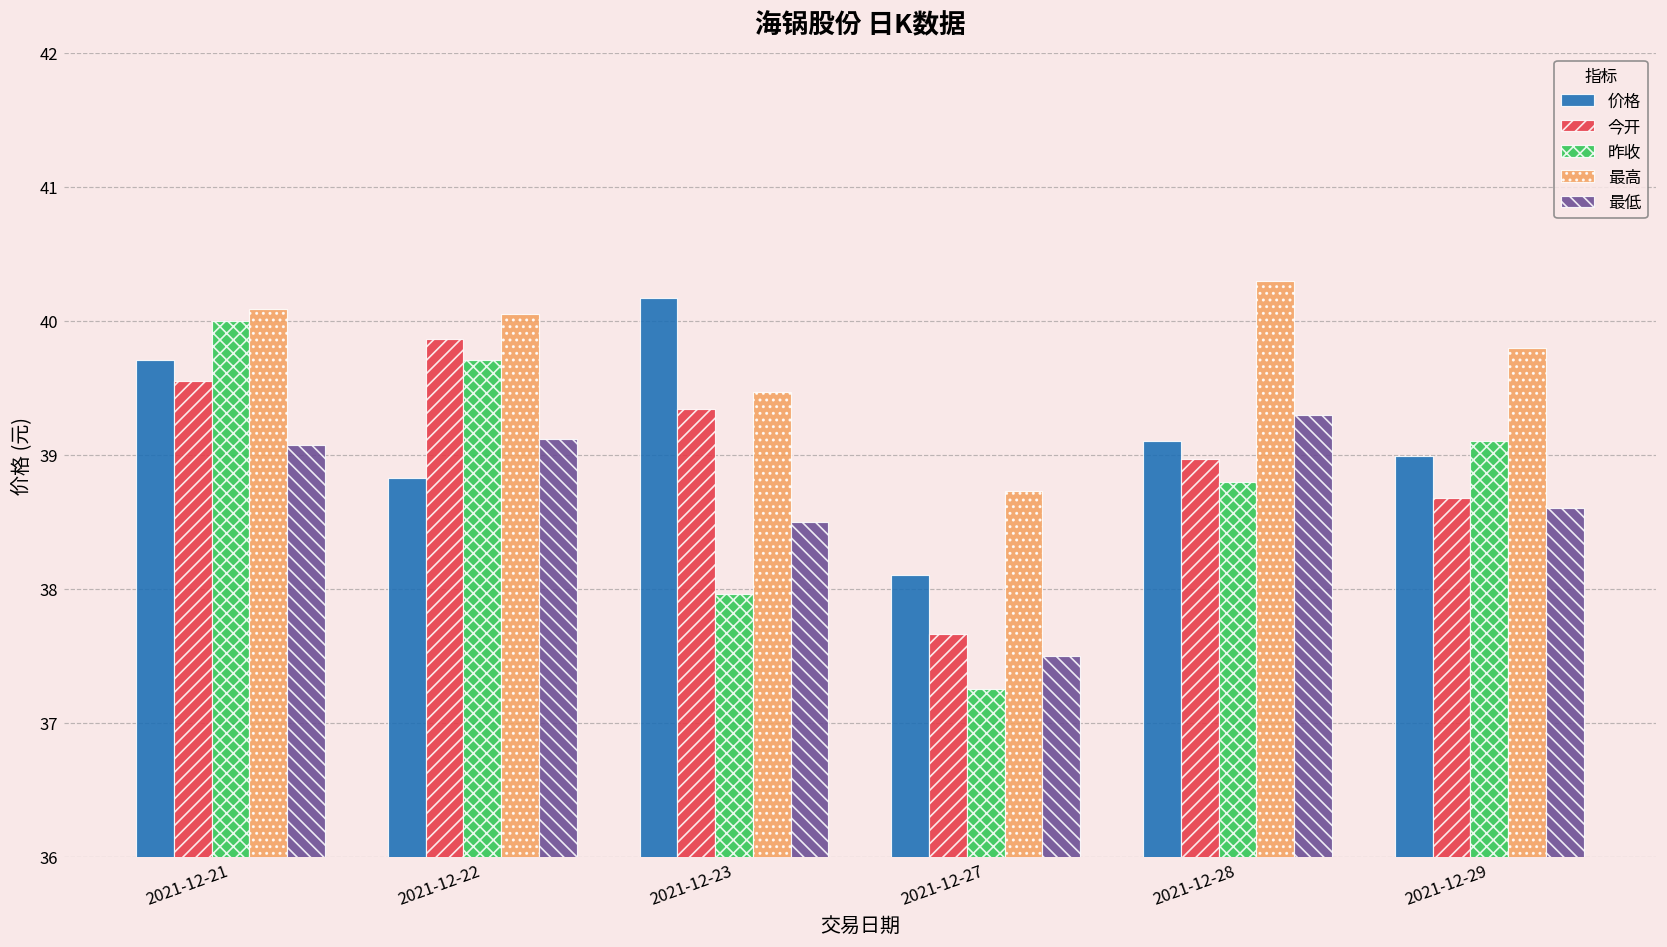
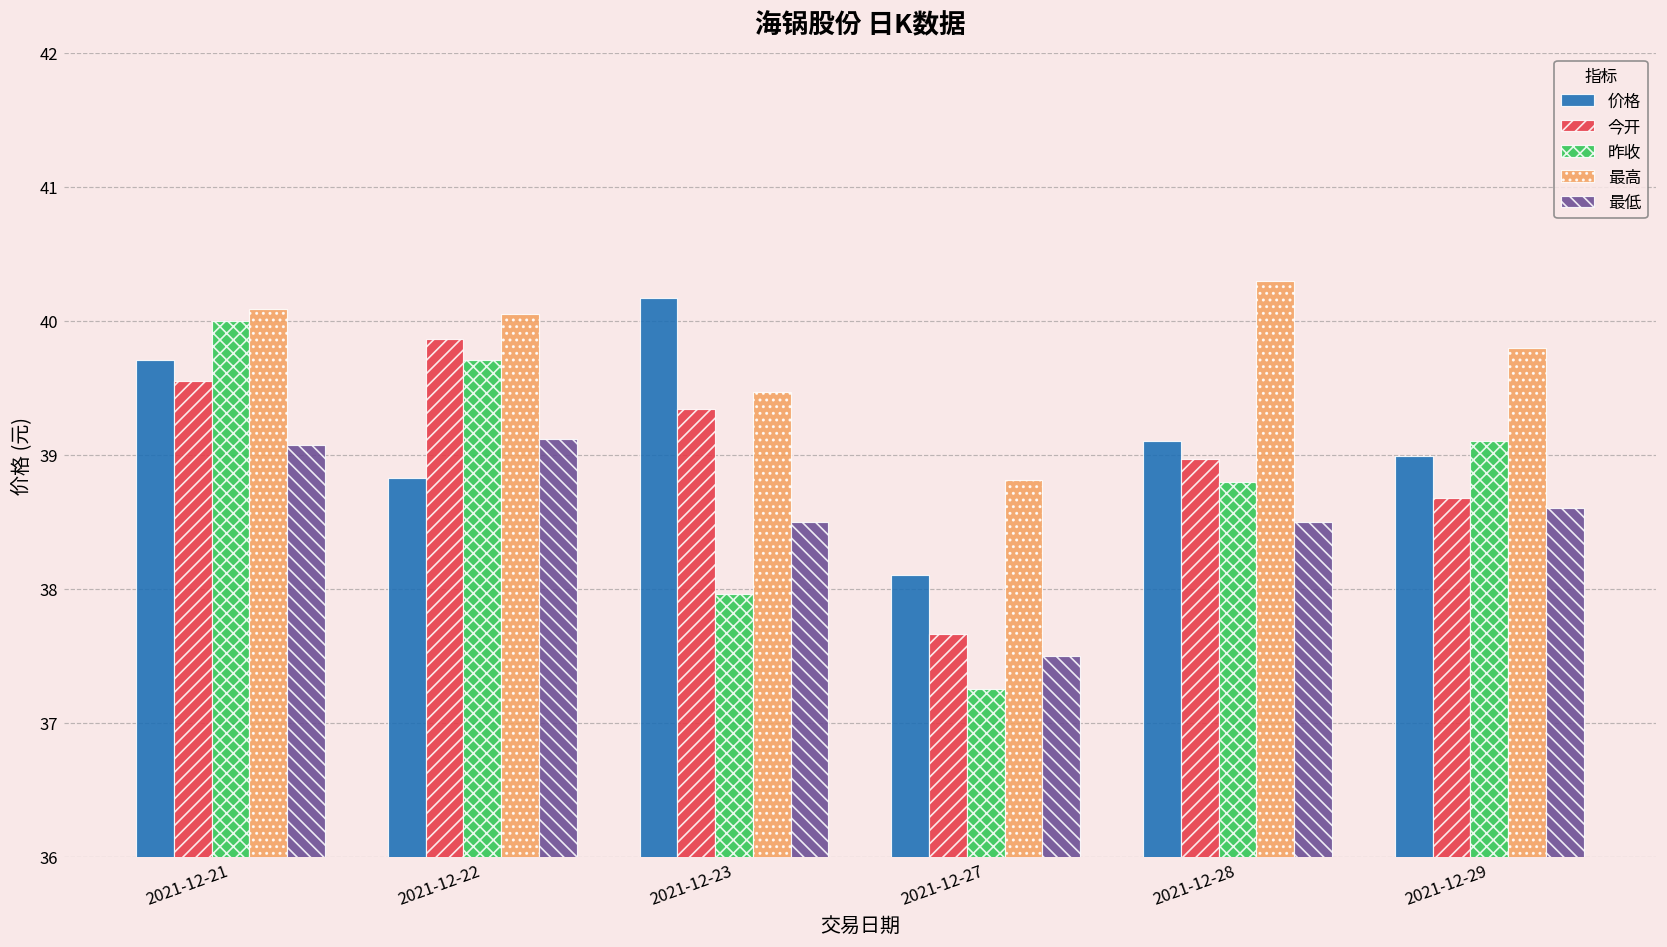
  {
    "价格": {
      "2021-12-21": 39.71,
      "2021-12-22": 38.83,
      "2021-12-23": 40.17,
      "2021-12-27": 38.10,
      "2021-12-28": 39.10,
      "2021-12-29": 38.99
    },
    "今开": {
      "2021-12-21": 39.55,
      "2021-12-22": 39.86,
      "2021-12-23": 39.34,
      "2021-12-27": 37.66,
      "2021-12-28": 38.97,
      "2021-12-29": 38.68
    },
    "昨收": {
      "2021-12-21": 40.00,
      "2021-12-22": 39.71,
      "2021-12-23": 37.96,
      "2021-12-27": 37.25,
      "2021-12-28": 38.80,
      "2021-12-29": 39.10
    },
    "最高": {
      "2021-12-21": 40.09,
      "2021-12-22": 40.05,
      "2021-12-23": 39.47,
-     "2021-12-27": 38.73,
+     "2021-12-27": 38.81,
      "2021-12-28": 40.30,
      "2021-12-29": 39.80
    },
    "最低": {
      "2021-12-21": 39.07,
      "2021-12-22": 39.1,
      "2021-12-23": 38.5,
      "2021-12-27": 37.5,
-     "2021-12-28": 39.3,
+     "2021-12-28": 38.5,
      "2021-12-29": 38.6
    }
  }
